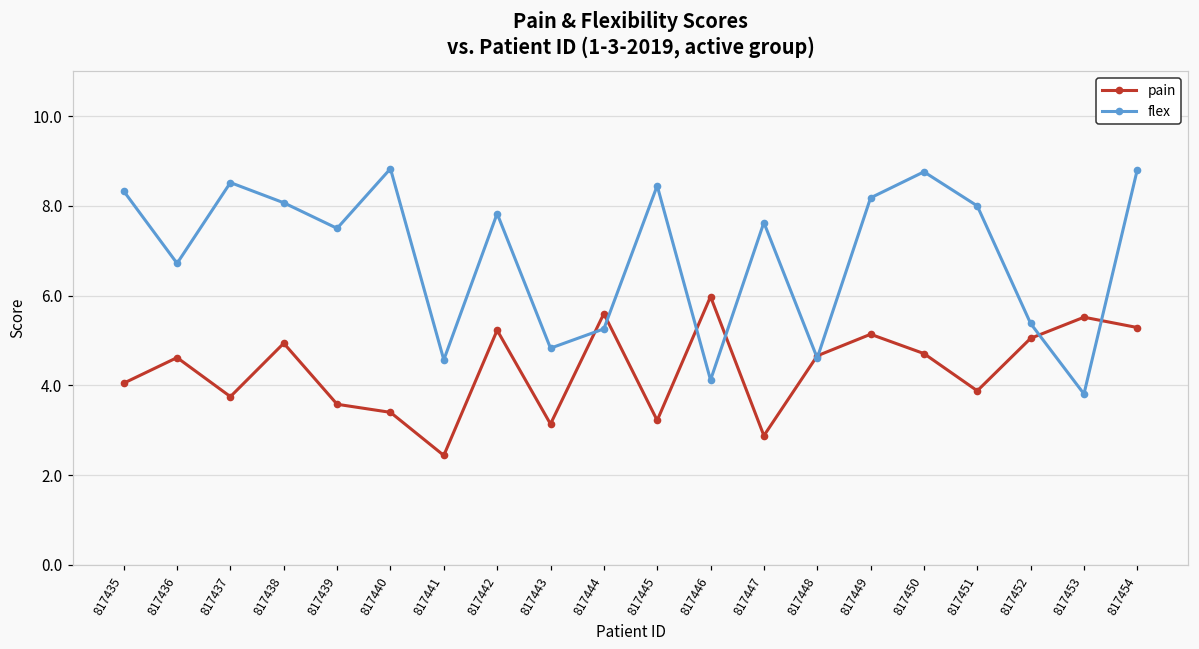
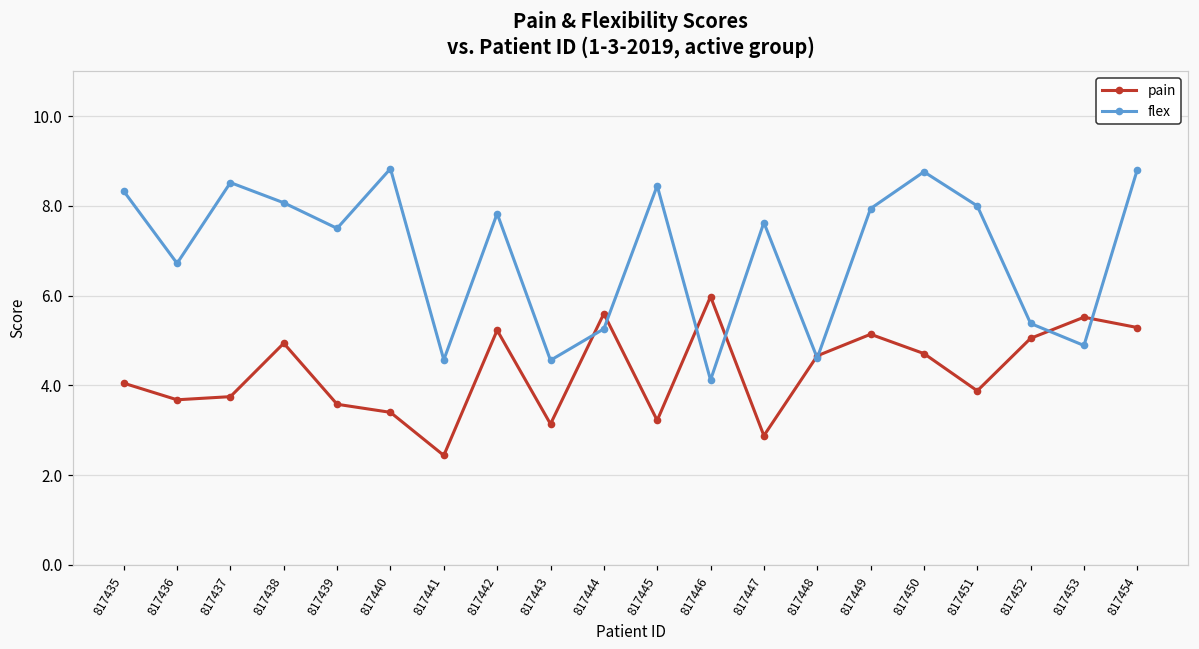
  {
    "pain": {
      "817435": 4.1,
-     "817436": 4.6,
+     "817436": 3.7,
      "817437": 3.8,
      "817438": 4.9,
      "817439": 3.6,
      "817440": 3.4,
      "817441": 2.4,
      "817442": 5.2,
      "817443": 3.1,
      "817444": 5.6,
      "817445": 3.2,
      "817446": 6.0,
      "817447": 2.9,
      "817449": 5.1,
      "817450": 4.7,
      "817451": 3.9,
      "817452": 5.1,
      "817453": 5.5,
      "817454": 5.3
    },
    "flex": {
      "817435": 8.3,
      "817436": 6.7,
      "817437": 8.5,
      "817438": 8.1,
      "817439": 7.5,
      "817440": 8.8,
      "817441": 4.6,
      "817442": 7.8,
-     "817443": 4.8,
+     "817443": 4.6,
      "817444": 5.3,
      "817445": 8.5,
      "817446": 4.1,
      "817447": 7.6,
-     "817449": 8.2,
+     "817449": 7.9,
      "817450": 8.8,
      "817451": 8.0,
      "817452": 5.4,
-     "817453": 3.8,
+     "817453": 4.9,
      "817454": 8.8
    }
  }
